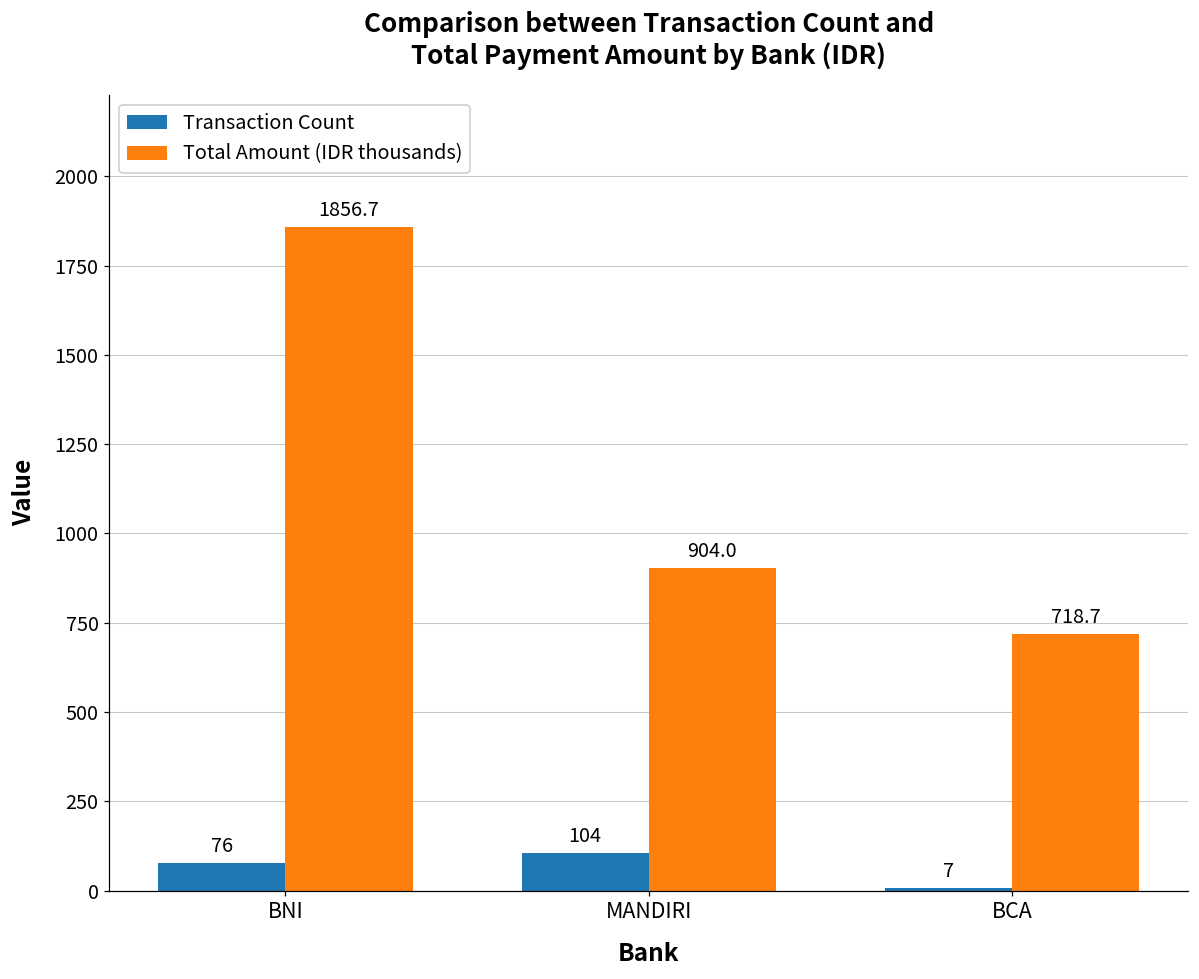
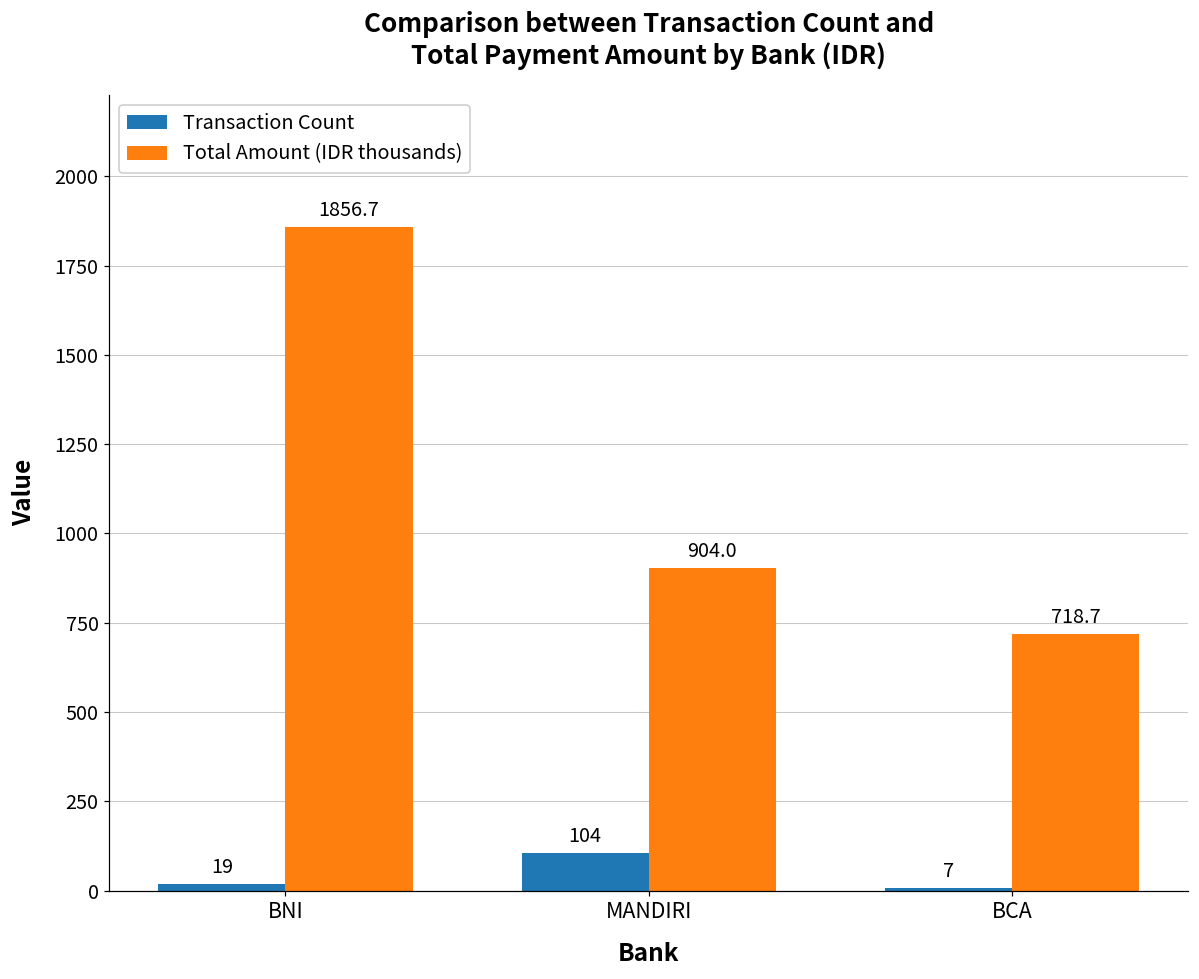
  {
    "Transaction Count": {
-     "BNI": 76,
+     "BNI": 19,
      "MANDIRI": 104,
      "BCA": 7
    },
    "Total Amount (IDR thousands)": {
      "BNI": 1856.7,
      "MANDIRI": 904.0,
      "BCA": 718.7
    }
  }
